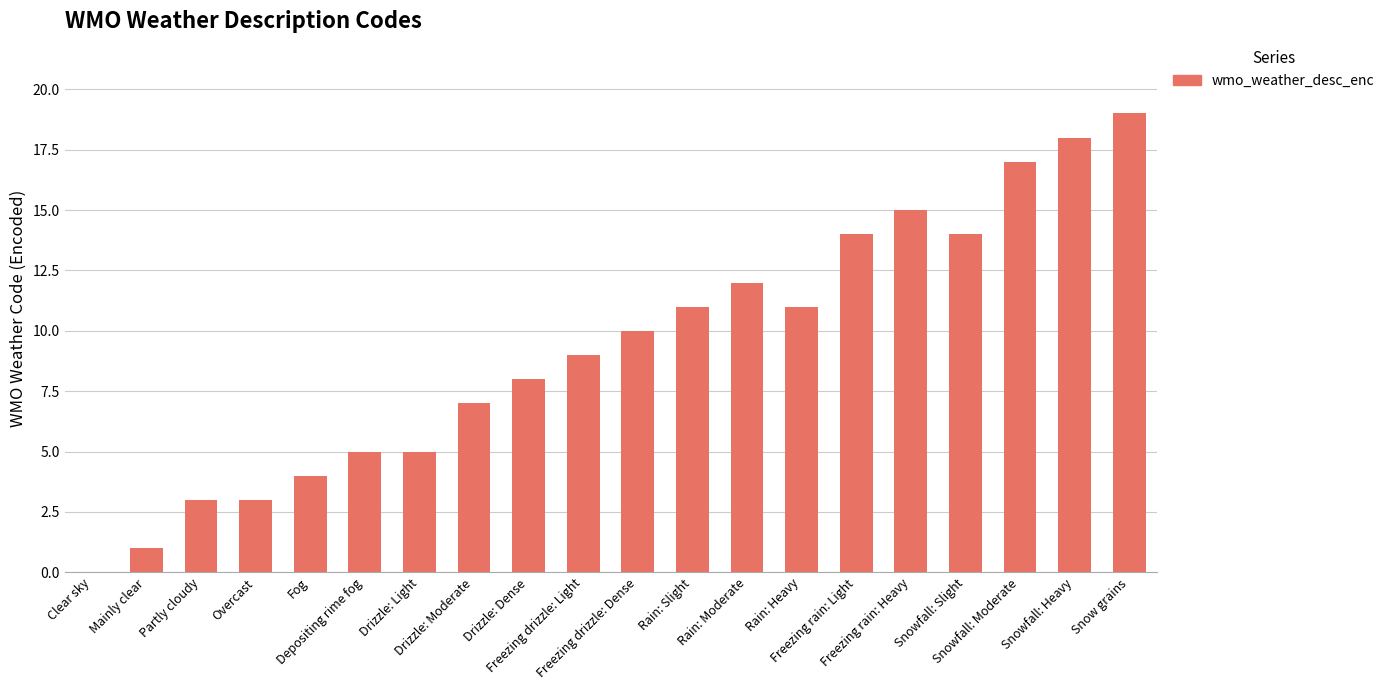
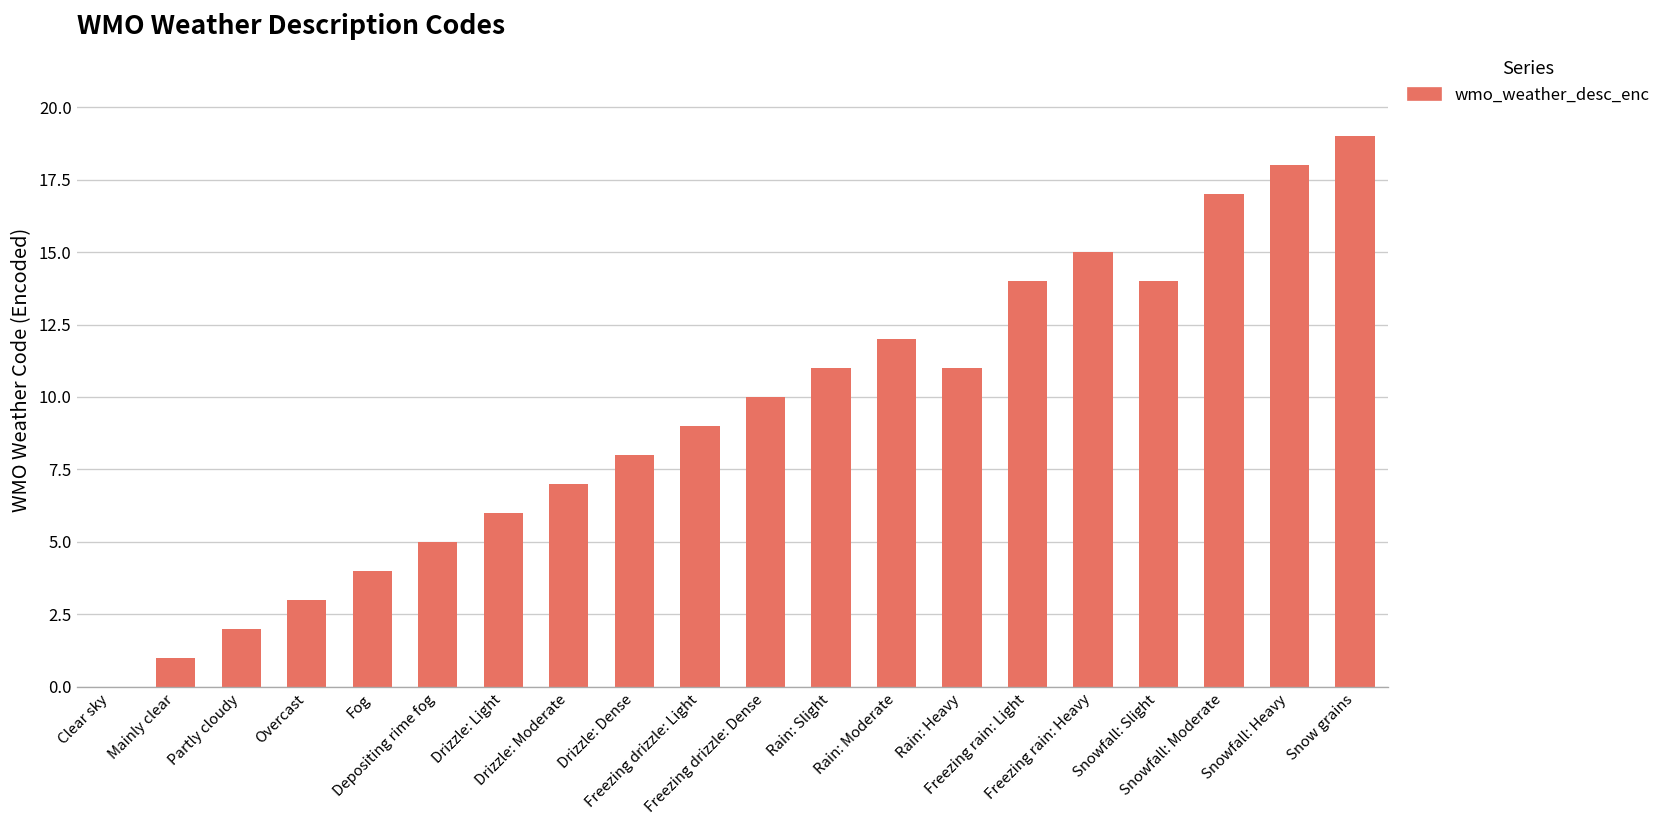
  {
    "Clear sky": 0,
    "Mainly clear": 1,
-   "Partly cloudy": 3,
+   "Partly cloudy": 2,
    "Overcast": 3,
    "Fog": 4,
    "Depositing rime fog": 5,
-   "Drizzle: Light": 5,
+   "Drizzle: Light": 6,
    "Drizzle: Moderate": 7,
    "Drizzle: Dense": 8,
    "Freezing drizzle: Light": 9,
    "Freezing drizzle: Dense": 10,
    "Rain: Slight": 11,
    "Rain: Moderate": 12,
    "Rain: Heavy": 11,
    "Freezing rain: Light": 14,
    "Freezing rain: Heavy": 15,
    "Snowfall: Slight": 14,
    "Snowfall: Moderate": 17,
    "Snowfall: Heavy": 18,
    "Snow grains": 19
  }
